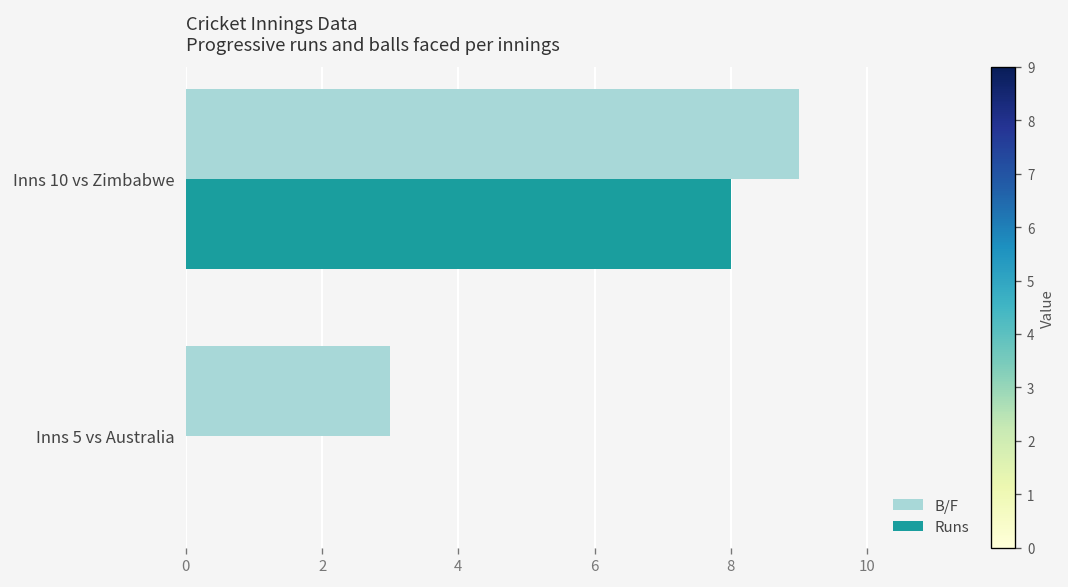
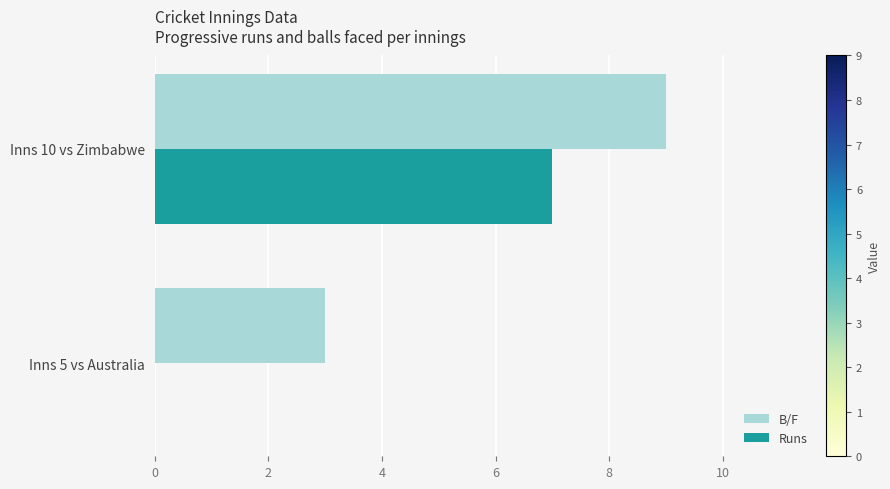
  {
    "B/F": {
      "Inns 10 vs Zimbabwe": 9,
      "Inns 5 vs Australia": 3
    },
    "Runs": {
-     "Inns 10 vs Zimbabwe": 8,
+     "Inns 10 vs Zimbabwe": 7,
      "Inns 5 vs Australia": 0
    }
  }
